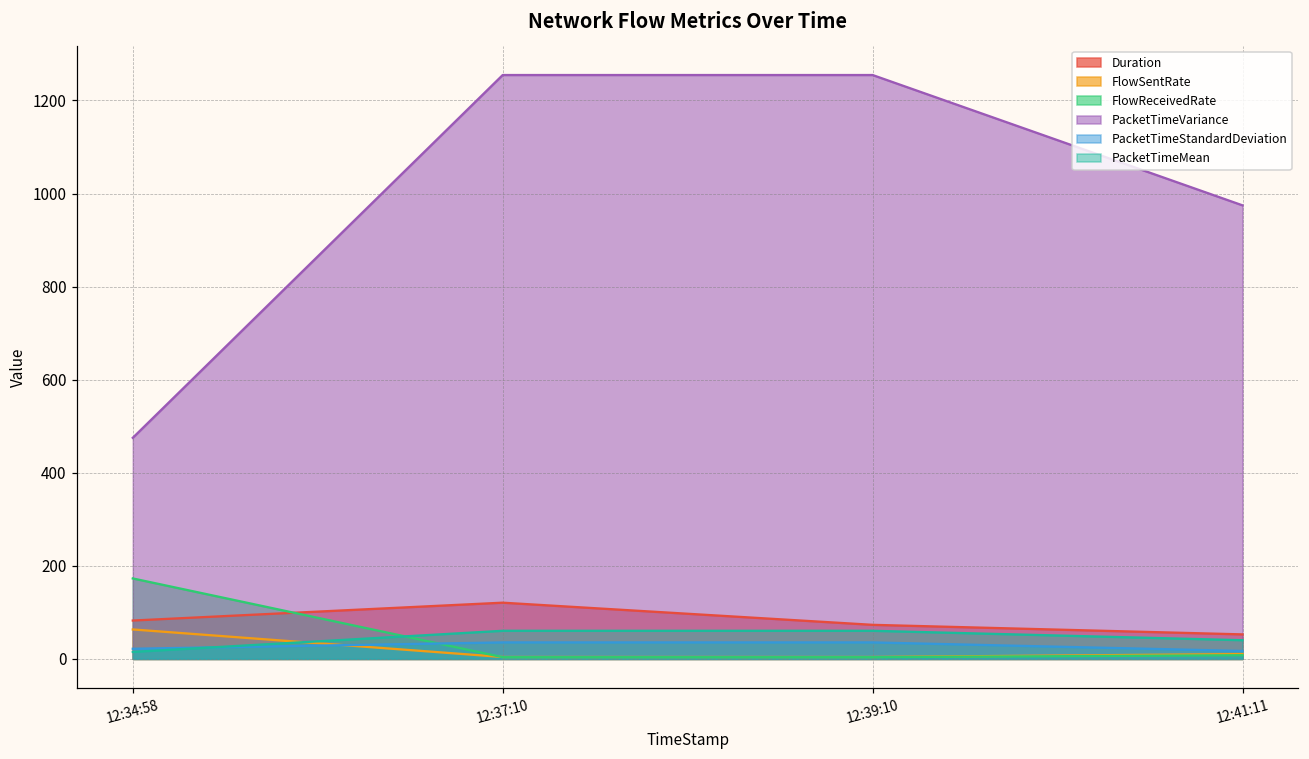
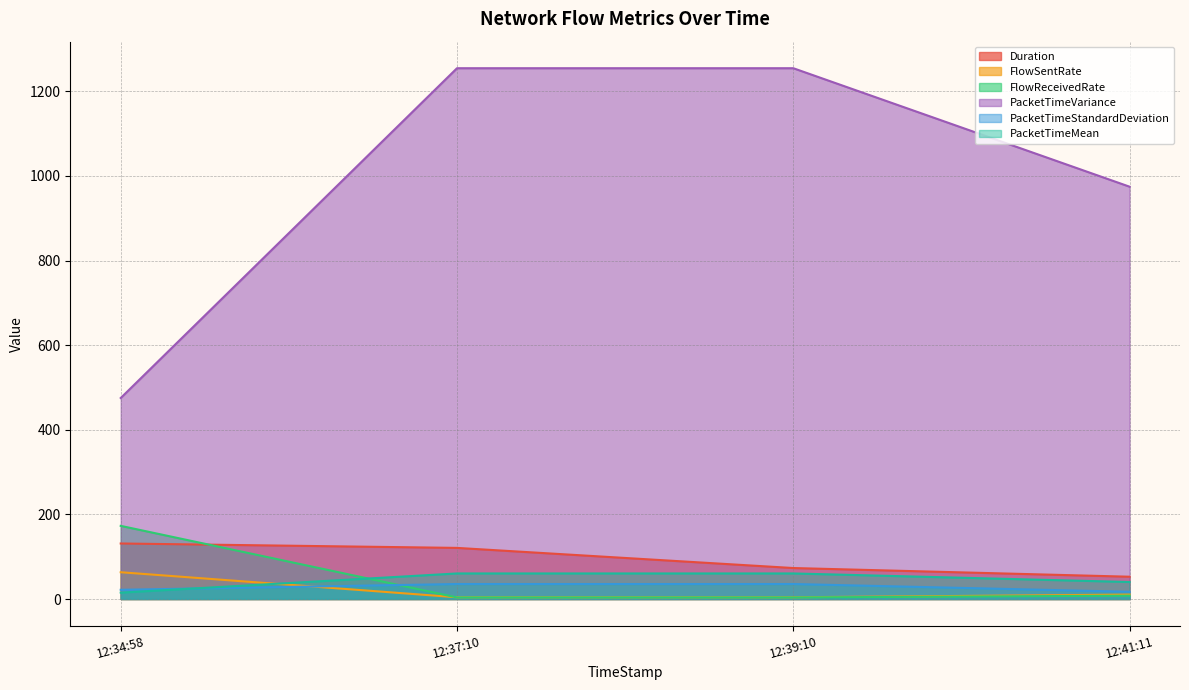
  {
    "Duration": {
-     "12:34:58": 80,
+     "12:34:58": 130,
      "12:37:10": 120,
      "12:39:10": 70,
      "12:41:11": 50
    },
    "FlowSentRate": {
      "12:34:58": 60
    },
    "PacketTimeVariance": {
      "12:34:58": 480,
      "12:37:10": 1250,
      "12:39:10": 1250,
      "12:41:11": 970
    }
  }
